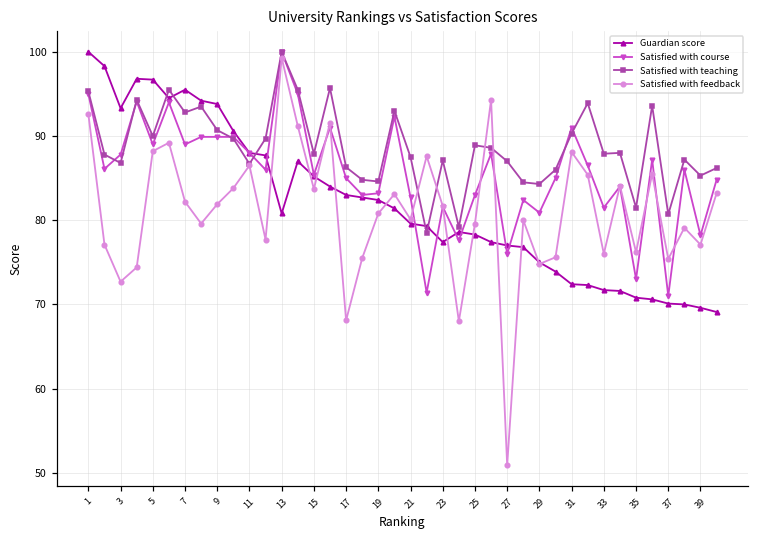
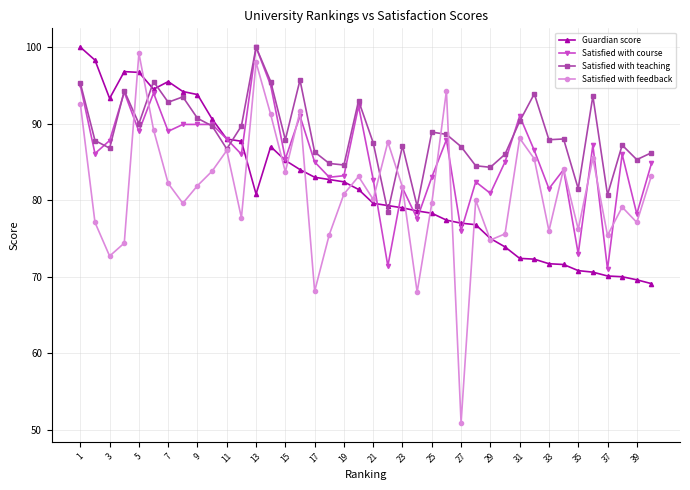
  {
    "Guardian score": {
      "1": 100,
      "3": 93,
      "5": 97,
      "7": 96,
      "9": 94,
      "13": 81,
      "17": 83,
      "19": 82,
      "21": 80,
-     "23": 77,
+     "23": 79,
      "25": 78,
      "27": 77,
      "31": 72,
      "33": 72,
      "35": 71,
      "37": 70,
      "39": 70
    },
    "Satisfied with feedback": {
      "1": 93,
      "3": 73,
-     "5": 88,
+     "5": 99,
      "7": 82,
      "9": 82,
-     "13": 99,
+     "13": 98,
      "15": 84,
      "17": 68,
      "19": 81,
      "21": 80,
      "25": 80,
      "27": 51,
      "31": 88,
      "33": 76,
      "35": 76,
      "37": 75,
      "39": 77
    }
  }
